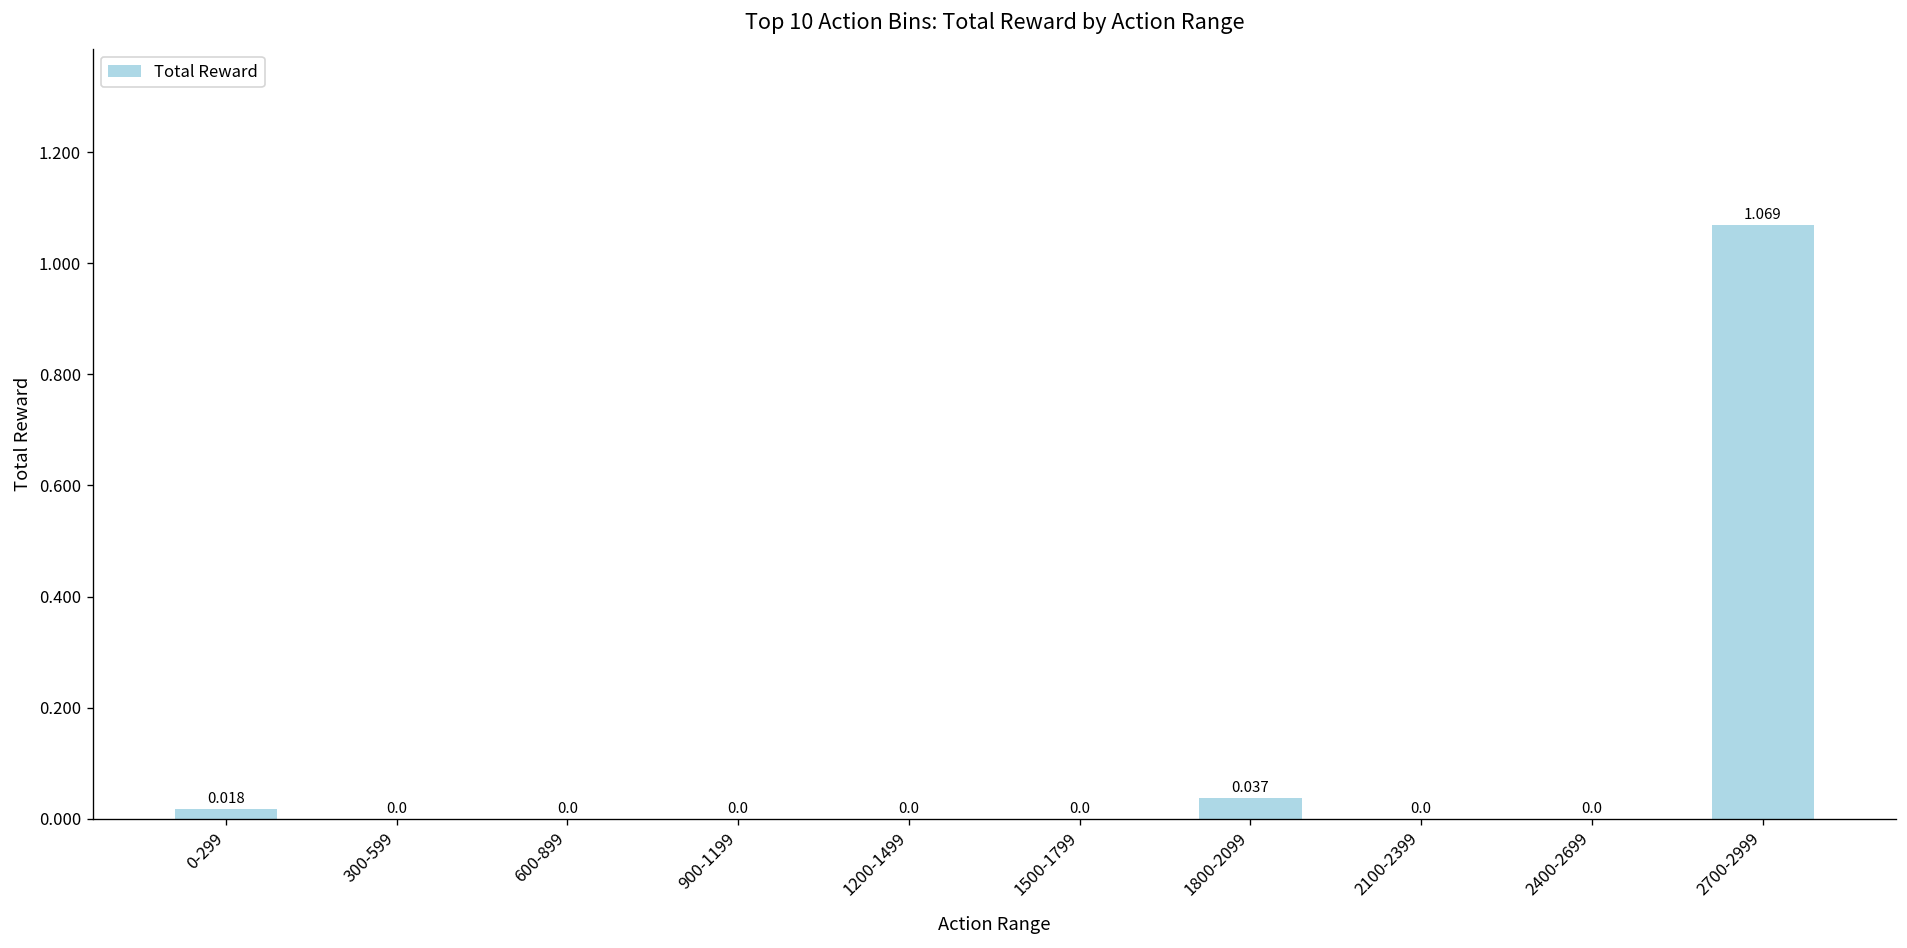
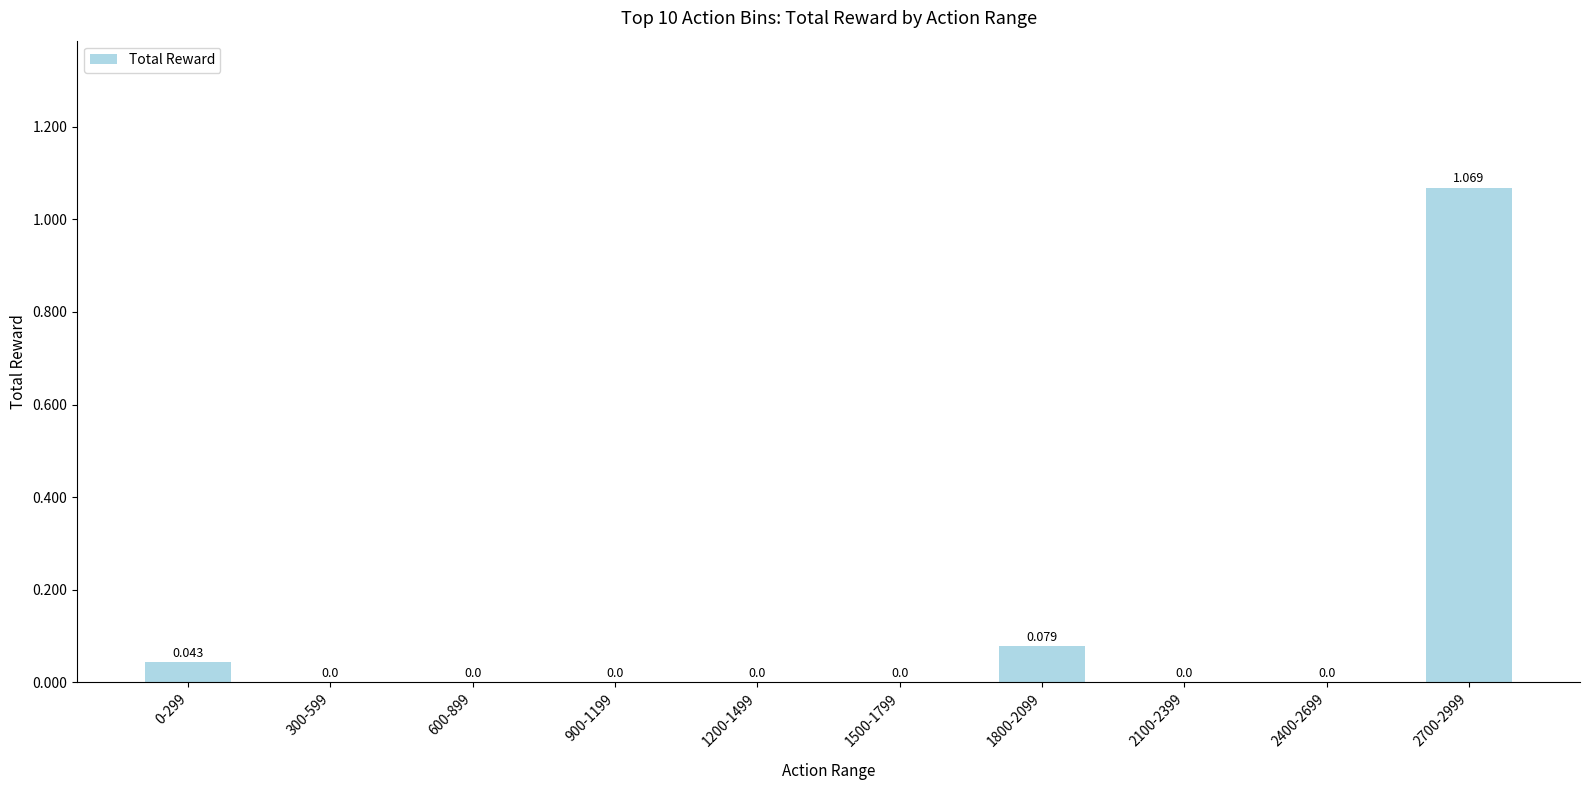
  {
-   "0-299": 0.018,
+   "0-299": 0.043,
    "300-599": 0.0,
    "600-899": 0.0,
    "900-1199": 0.0,
    "1200-1499": 0.0,
    "1500-1799": 0.0,
-   "1800-2099": 0.037,
+   "1800-2099": 0.079,
    "2100-2399": 0.0,
    "2400-2699": 0.0,
    "2700-2999": 1.069
  }
